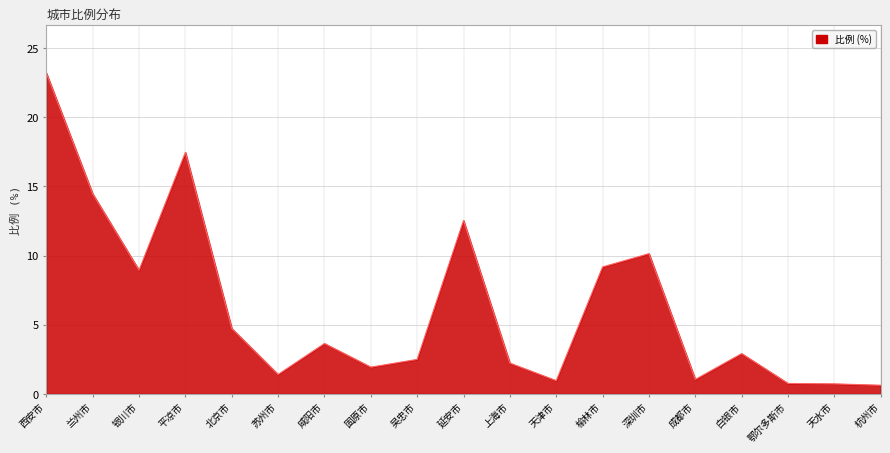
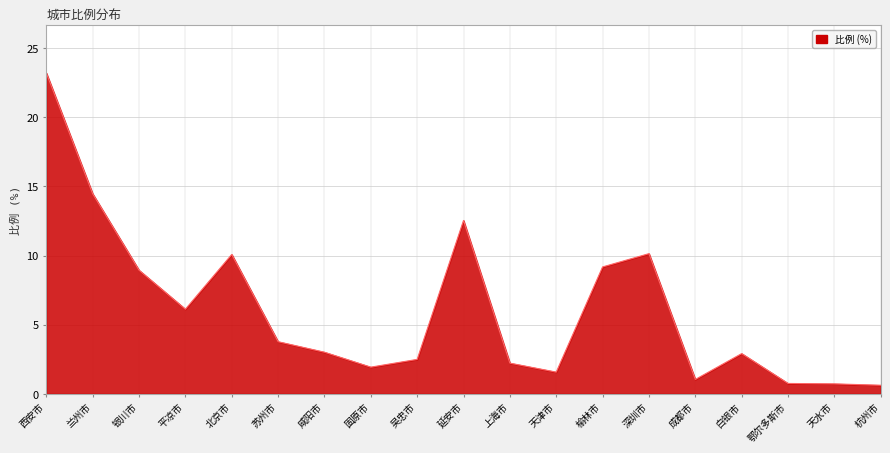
  {
    "西安市": 23.2,
    "兰州市": 14.5,
    "银川市": 8.9,
-   "平凉市": 17.5,
-   "北京市": 4.7,
-   "苏州市": 1.4,
-   "咸阳市": 3.6,
+   "平凉市": 6.1,
+   "北京市": 10.1,
+   "苏州市": 3.8,
+   "咸阳市": 3.0,
    "固原市": 1.9,
    "吴忠市": 2.5,
    "延安市": 12.5,
    "上海市": 2.2,
-   "天津市": 1.0,
+   "天津市": 1.6,
    "榆林市": 9.2,
    "深圳市": 10.1,
    "成都市": 1.0,
    "白银市": 2.9,
    "鄂尔多斯市": 0.8,
    "天水市": 0.7,
    "杭州市": 0.6
  }
